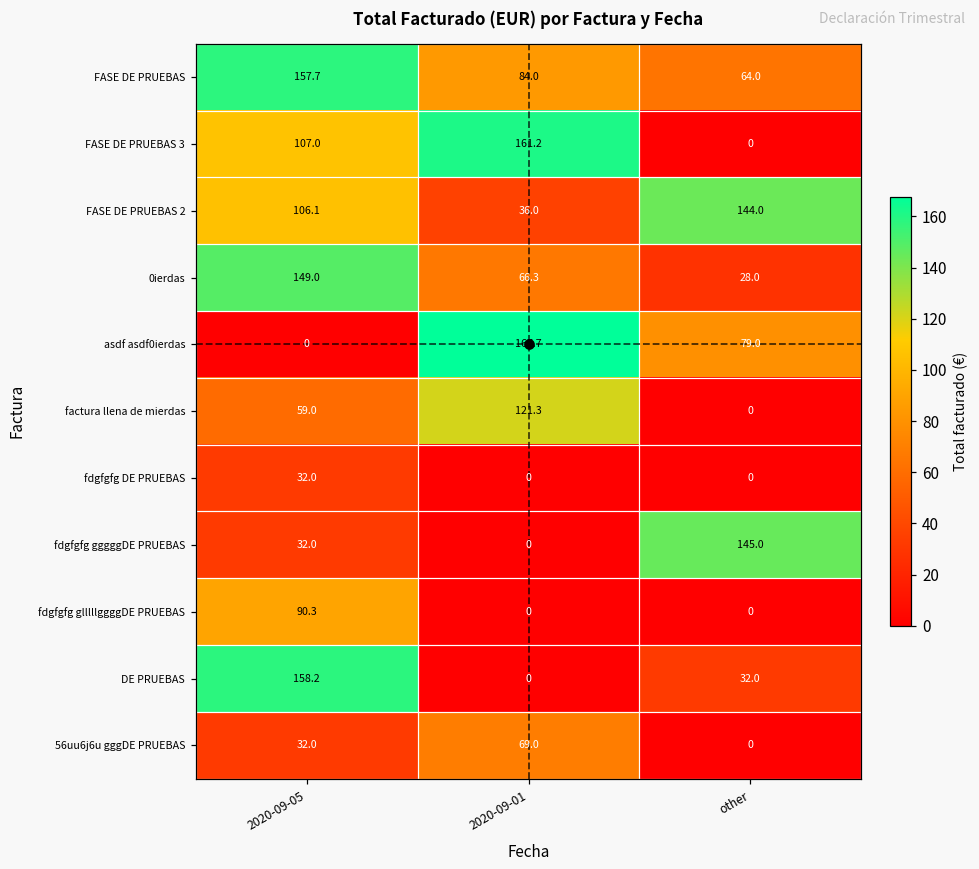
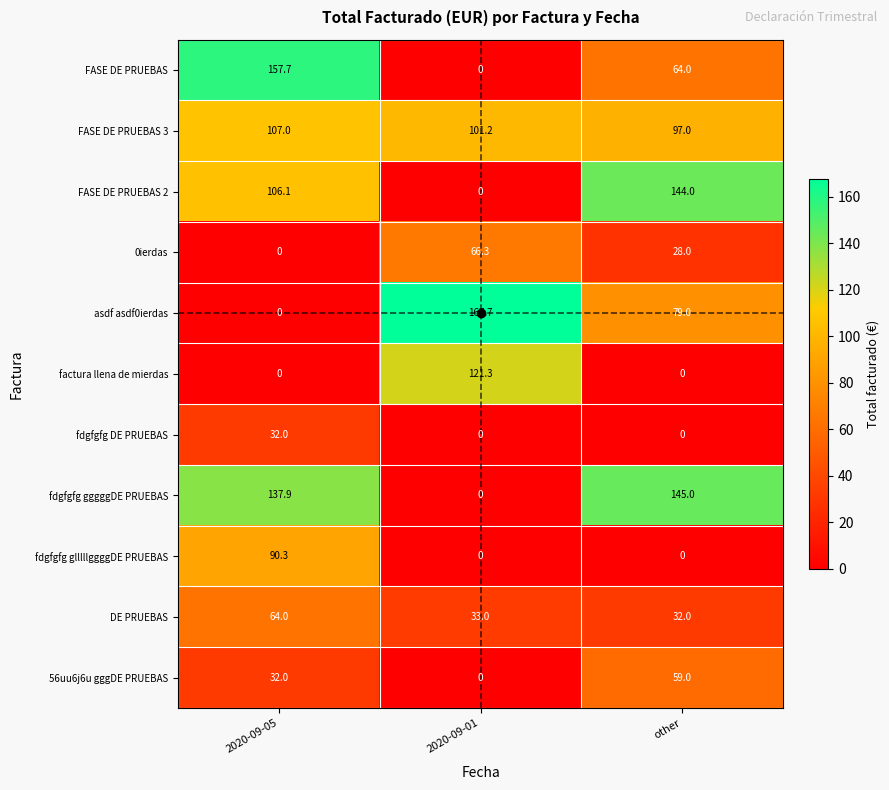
  {
    "FASE DE PRUEBAS": {
      "2020-09-05": 157.7,
-     "2020-09-01": 84.0,
+     "2020-09-01": 0,
      "other": 64.0
    },
    "FASE DE PRUEBAS 3": {
      "2020-09-05": 107.0,
-     "2020-09-01": 161.2,
-     "other": 0
+     "2020-09-01": 101.2,
+     "other": 97.0
    },
    "FASE DE PRUEBAS 2": {
      "2020-09-05": 106.1,
-     "2020-09-01": 36.0,
+     "2020-09-01": 0,
      "other": 144.0
    },
    "0ierdas": {
-     "2020-09-05": 149.0,
+     "2020-09-05": 0,
      "2020-09-01": 66.3,
      "other": 28.0
    },
    "asdf asdf0ierdas": {
      "2020-09-05": 0,
      "other": 79.0
    },
    "factura llena de mierdas": {
-     "2020-09-05": 59.0,
+     "2020-09-05": 0,
      "2020-09-01": 121.3,
      "other": 0
    },
    "fdgfgfg DE PRUEBAS": {
      "2020-09-05": 32.0,
      "2020-09-01": 0,
      "other": 0
    },
    "fdgfgfg gggggDE PRUEBAS": {
-     "2020-09-05": 32.0,
+     "2020-09-05": 137.9,
      "2020-09-01": 0,
      "other": 145.0
    },
    "fdgfgfg glllllggggDE PRUEBAS": {
      "2020-09-05": 90.3,
      "2020-09-01": 0,
      "other": 0
    },
    "DE PRUEBAS": {
-     "2020-09-05": 158.2,
-     "2020-09-01": 0,
+     "2020-09-05": 64.0,
+     "2020-09-01": 33.0,
      "other": 32.0
    },
    "56uu6j6u gggDE PRUEBAS": {
      "2020-09-05": 32.0,
-     "2020-09-01": 69.0,
-     "other": 0
+     "2020-09-01": 0,
+     "other": 59.0
    }
  }
